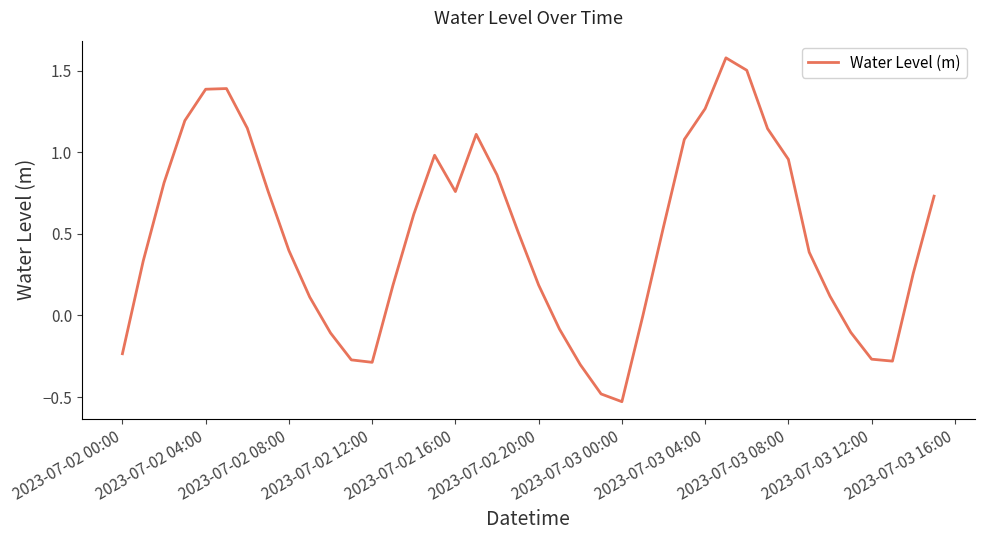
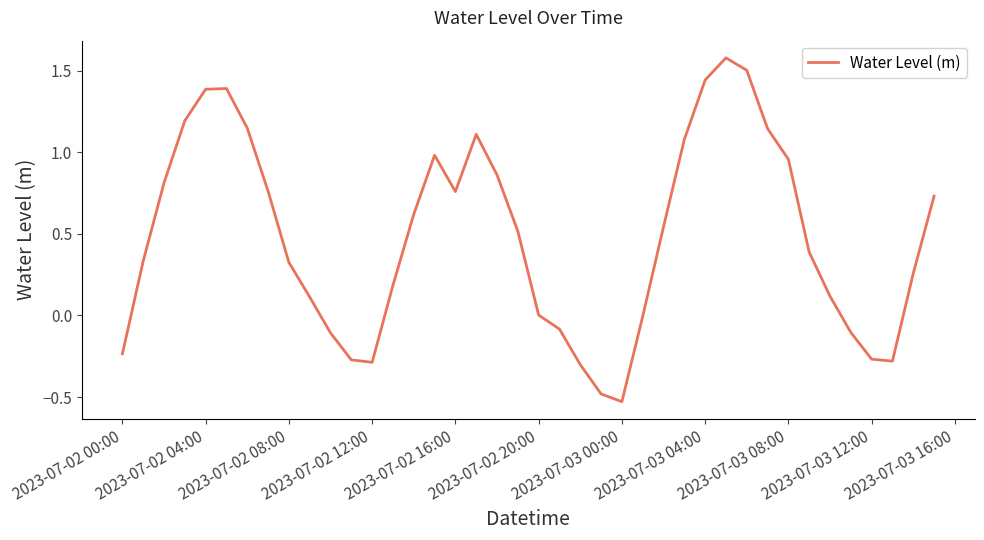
  {
    "2023-07-02 00:00": -0.23,
    "2023-07-02 04:00": 1.39,
-   "2023-07-02 08:00": 0.40,
+   "2023-07-02 08:00": 0.33,
    "2023-07-02 12:00": -0.29,
    "2023-07-02 16:00": 0.76,
-   "2023-07-02 20:00": 0.19,
+   "2023-07-02 20:00": 0.00,
    "2023-07-03 00:00": -0.53,
-   "2023-07-03 04:00": 1.27,
+   "2023-07-03 04:00": 1.44,
    "2023-07-03 08:00": 0.96,
    "2023-07-03 12:00": -0.27
  }
